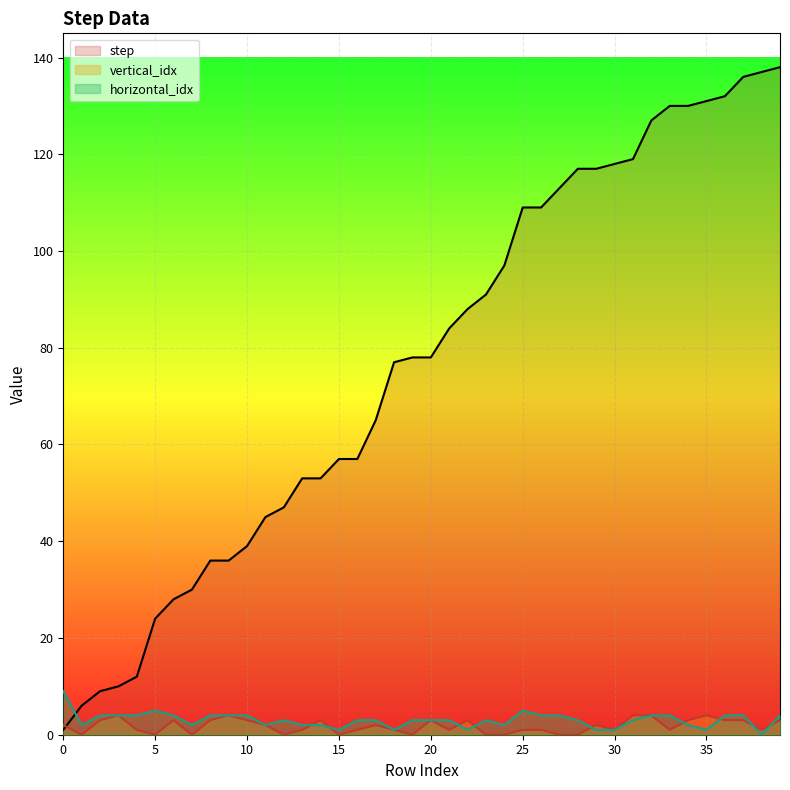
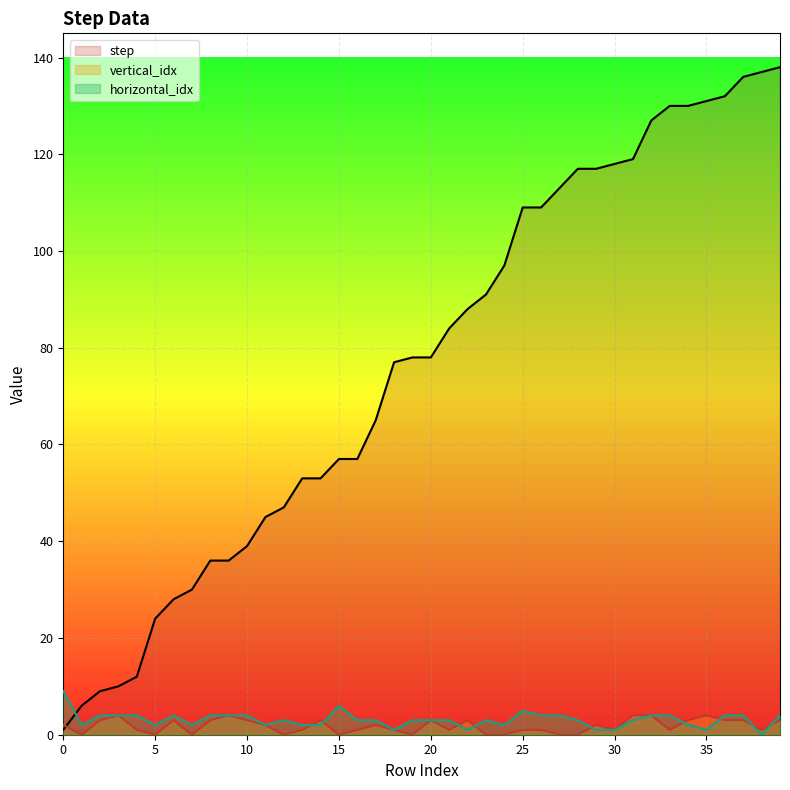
  {
    "horizontal_idx": {
      "0": 9,
-     "5": 5,
+     "5": 2,
      "10": 4,
-     "15": 1,
+     "15": 6,
      "25": 5,
      "35": 1
    }
  }
